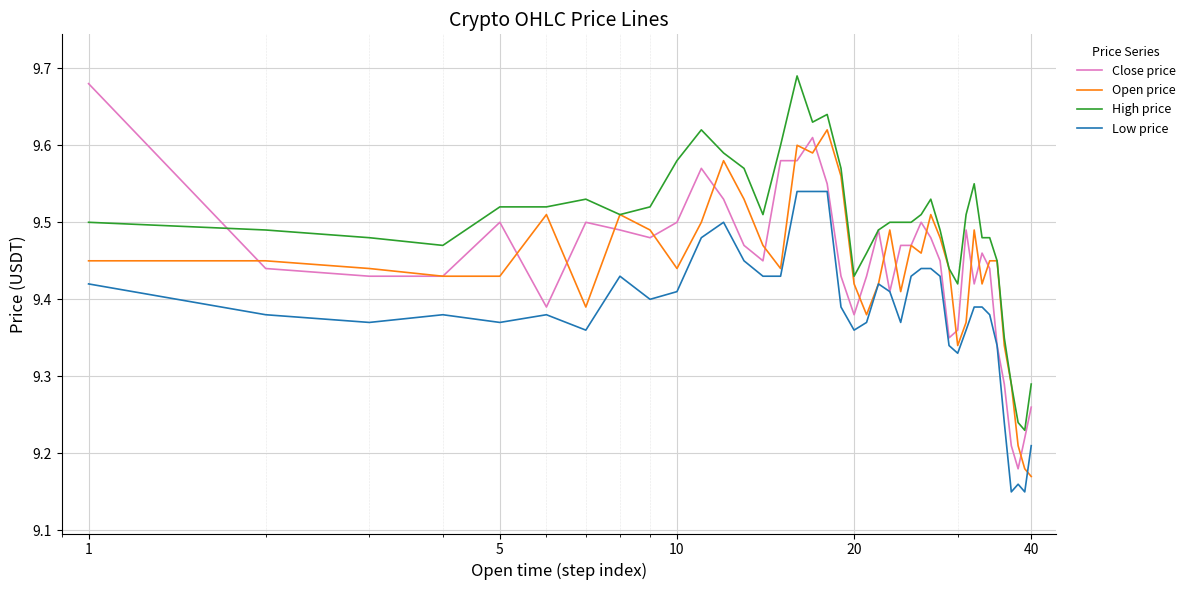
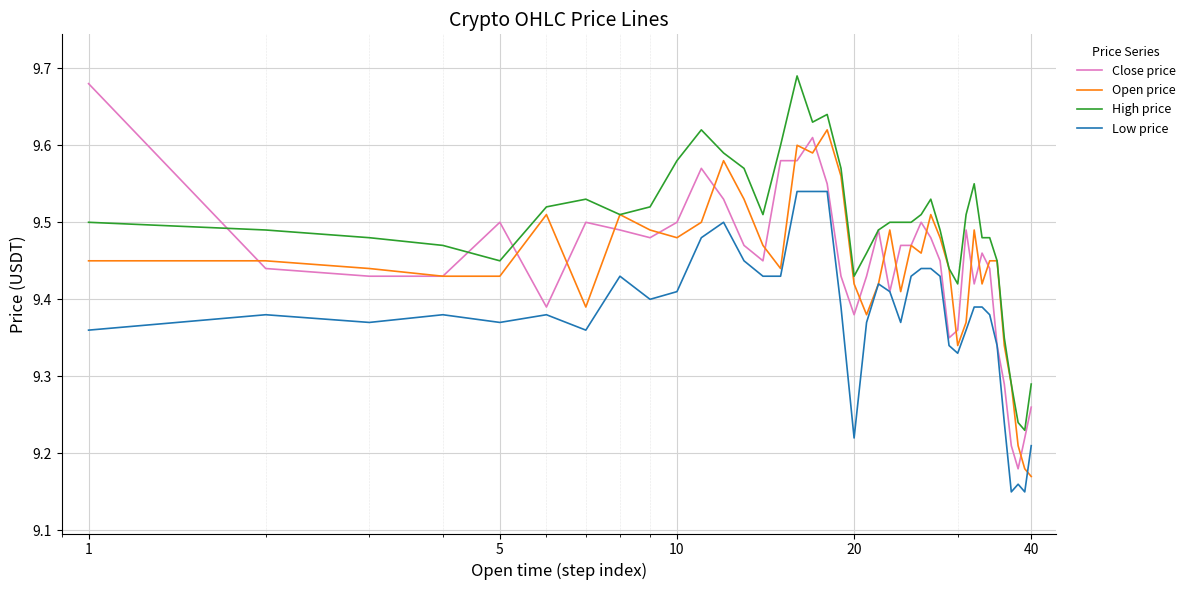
  {
    "Close price": {
      "1": 9.68,
      "5": 9.50,
      "10": 9.50,
      "20": 9.38,
      "40": 9.26
    },
    "Open price": {
      "1": 9.45,
      "5": 9.43,
-     "10": 9.44,
+     "10": 9.48,
      "20": 9.42,
      "40": 9.17
    },
    "High price": {
      "1": 9.50,
-     "5": 9.52,
+     "5": 9.45,
      "10": 9.58,
      "20": 9.43,
      "40": 9.29
    },
    "Low price": {
-     "1": 9.42,
+     "1": 9.36,
      "5": 9.37,
      "10": 9.41,
-     "20": 9.36,
+     "20": 9.22,
      "40": 9.21
    }
  }
